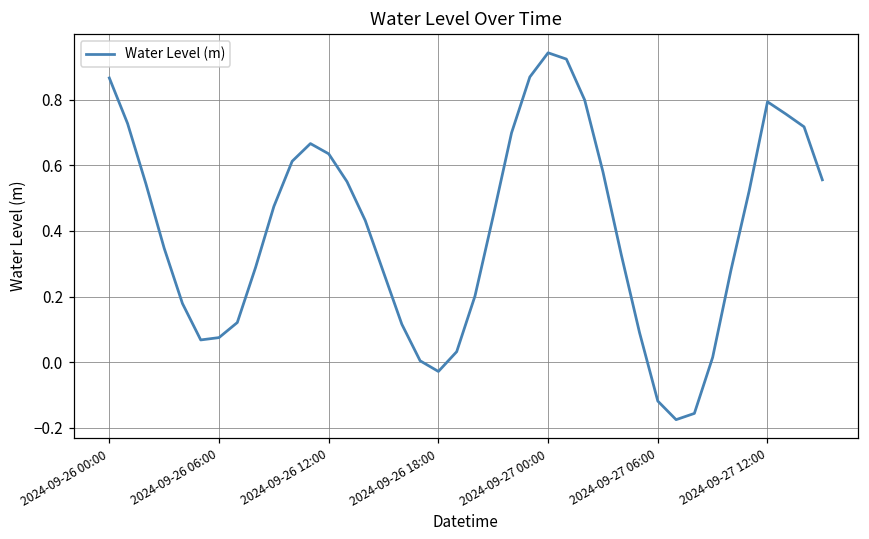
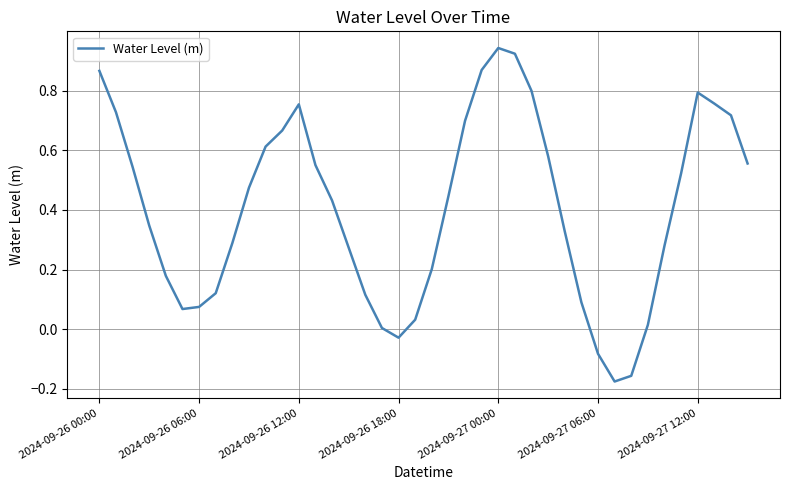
  {
    "2024-09-26 00:00": 0.87,
    "2024-09-26 06:00": 0.07,
-   "2024-09-26 12:00": 0.64,
+   "2024-09-26 12:00": 0.75,
    "2024-09-26 18:00": -0.03,
    "2024-09-27 00:00": 0.94,
-   "2024-09-27 06:00": -0.12,
+   "2024-09-27 06:00": -0.08,
    "2024-09-27 12:00": 0.79
  }
